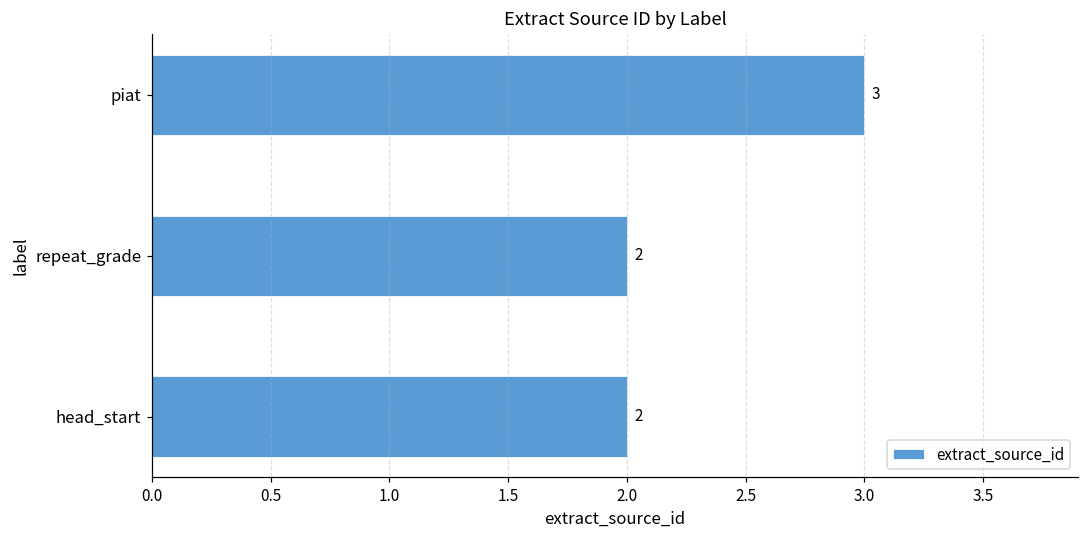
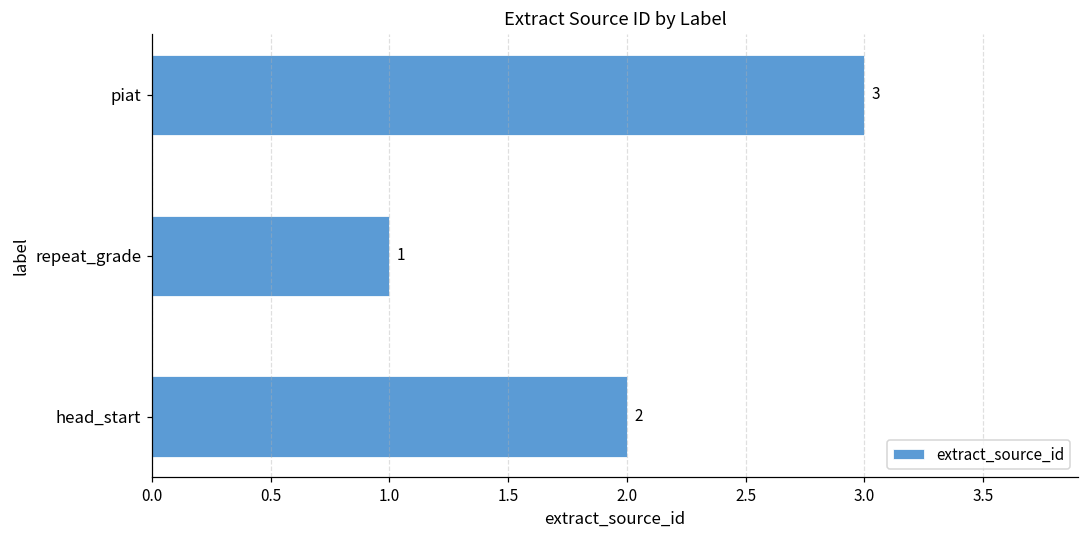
  {
    "piat": 3,
-   "repeat_grade": 2,
+   "repeat_grade": 1,
    "head_start": 2
  }
